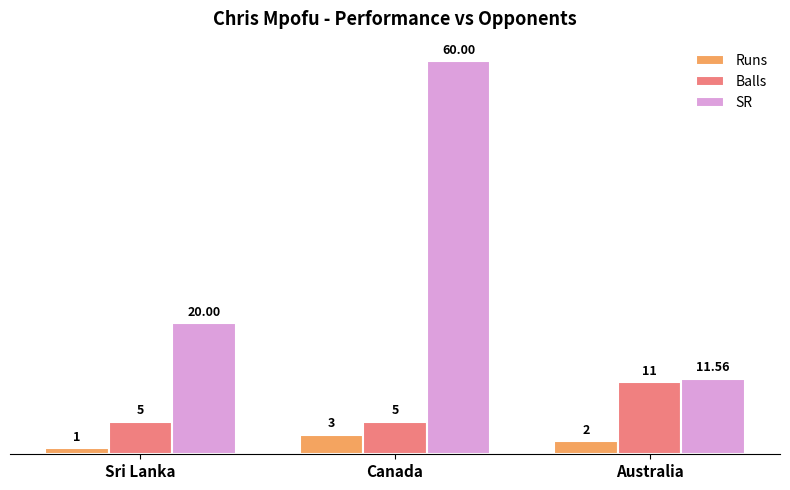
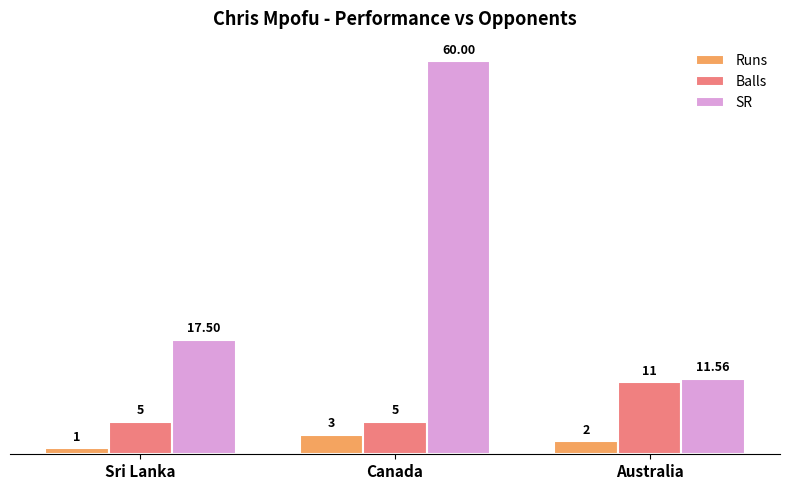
  {
    "SR": {
-     "Sri Lanka": 20.00,
+     "Sri Lanka": 17.50,
      "Canada": 60.00,
      "Australia": 11.56
    }
  }
